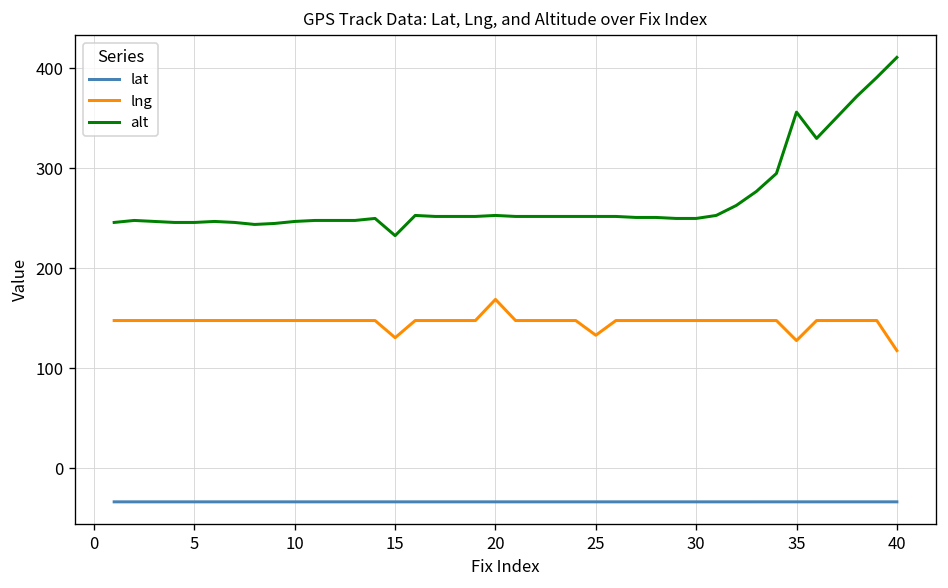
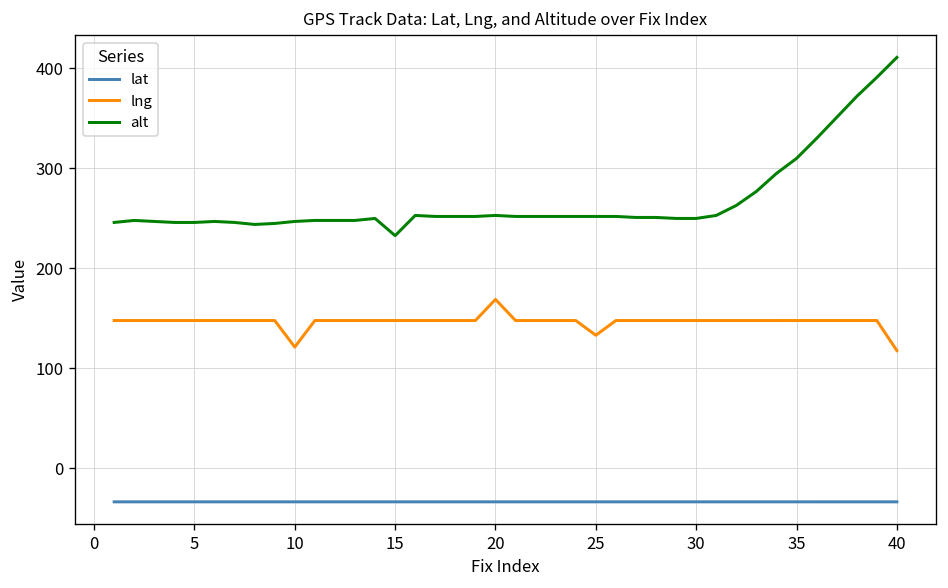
  {
    "lat": {
      "5": -30,
      "10": -30,
      "15": -30,
      "20": -30,
      "25": -30,
      "30": -30,
      "35": -30,
      "40": -30
    },
    "lng": {
      "5": 150,
-     "10": 150,
-     "15": 130,
+     "10": 120,
+     "15": 150,
      "20": 170,
      "25": 130,
      "30": 150,
-     "35": 130,
+     "35": 150,
      "40": 120
    },
    "alt": {
      "5": 250,
      "10": 250,
      "15": 230,
      "20": 250,
      "25": 250,
      "30": 250,
-     "35": 360,
+     "35": 310,
      "40": 410
    }
  }
